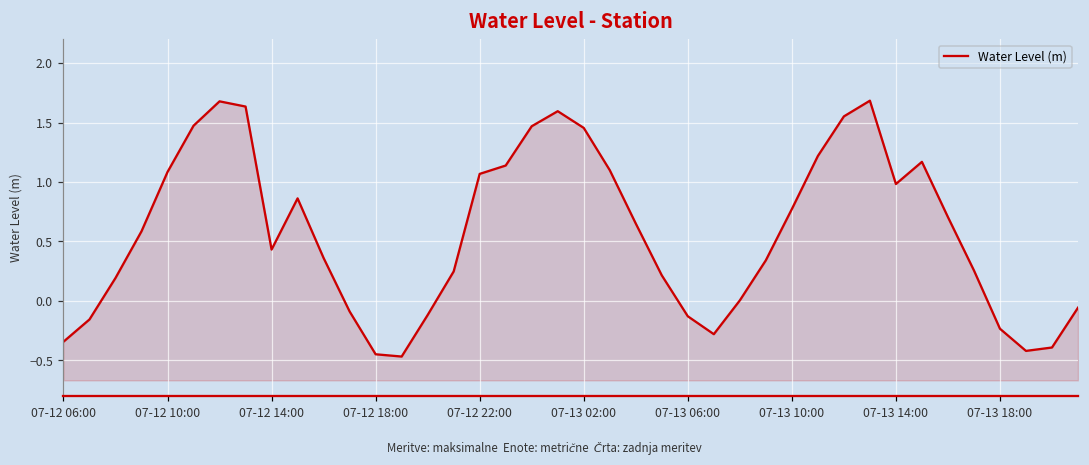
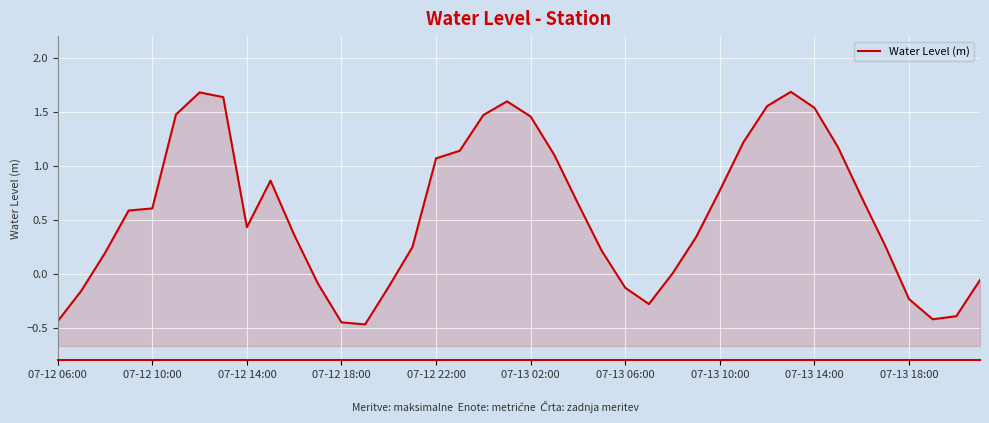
  {
-   "07-12 06:00": -0.34,
-   "07-12 10:00": 1.08,
+   "07-12 06:00": -0.44,
+   "07-12 10:00": 0.61,
    "07-12 14:00": 0.43,
    "07-12 18:00": -0.45,
    "07-12 22:00": 1.07,
    "07-13 02:00": 1.46,
    "07-13 06:00": -0.13,
    "07-13 10:00": 0.77,
-   "07-13 14:00": 0.98,
+   "07-13 14:00": 1.54,
    "07-13 18:00": -0.23
  }
